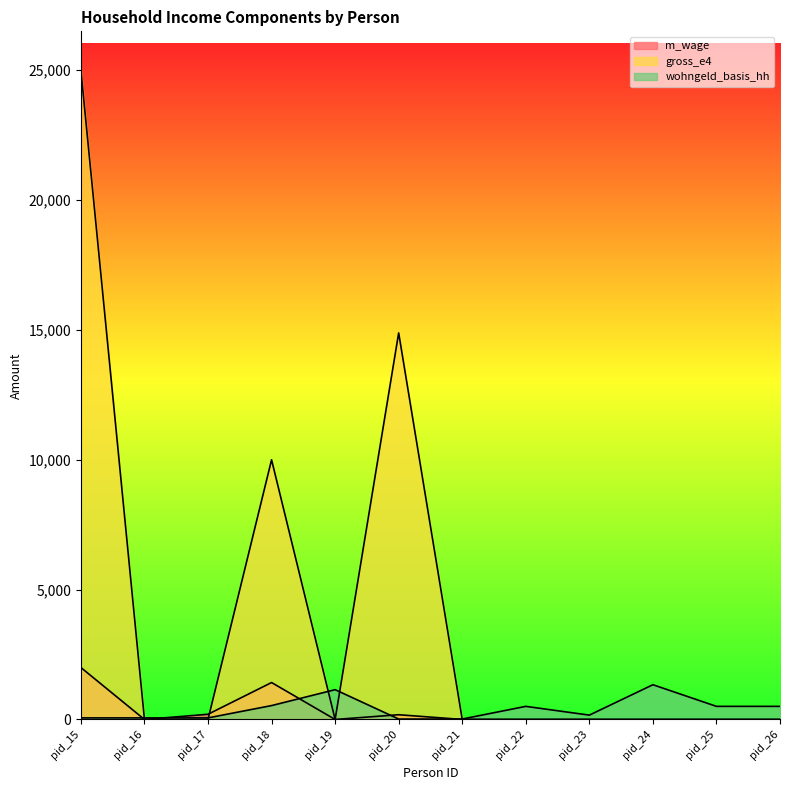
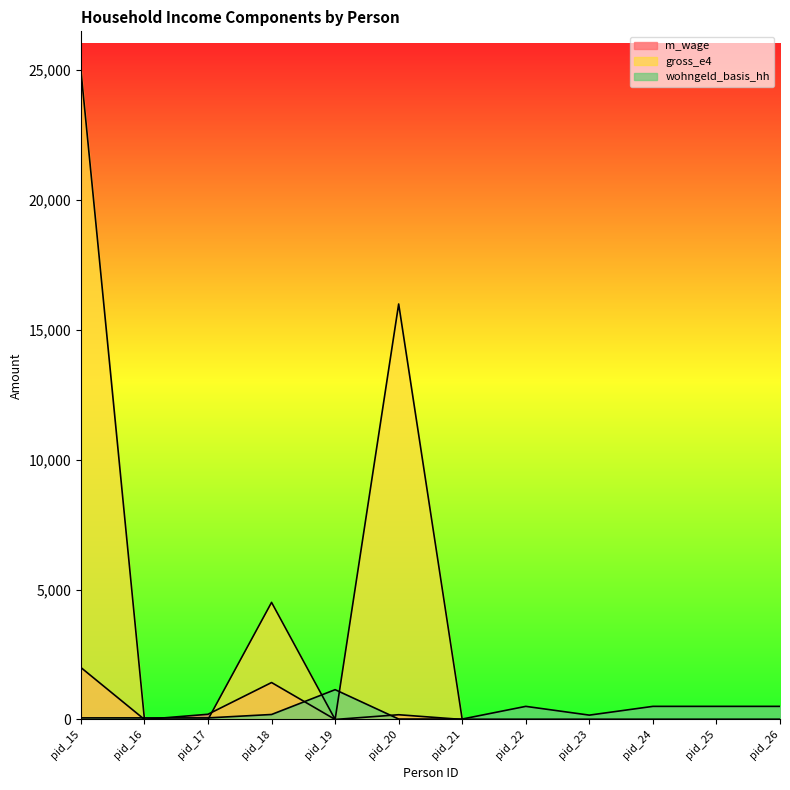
  {
    "m_wage": {
      "pid_15": "2,000",
      "pid_17": "200",
      "pid_18": "1,400",
      "pid_20": "200"
    },
    "gross_e4": {
      "pid_15": "25,000",
-     "pid_18": "10,000",
-     "pid_20": "14,900"
+     "pid_18": "4,500",
+     "pid_20": "16,000"
    },
    "wohngeld_basis_hh": {
      "pid_15": "100",
-     "pid_18": "500",
+     "pid_18": "200",
      "pid_19": "1,100",
      "pid_20": "0",
      "pid_22": "500",
      "pid_23": "200",
-     "pid_24": "1,300",
+     "pid_24": "500",
      "pid_25": "500",
      "pid_26": "500"
    }
  }
